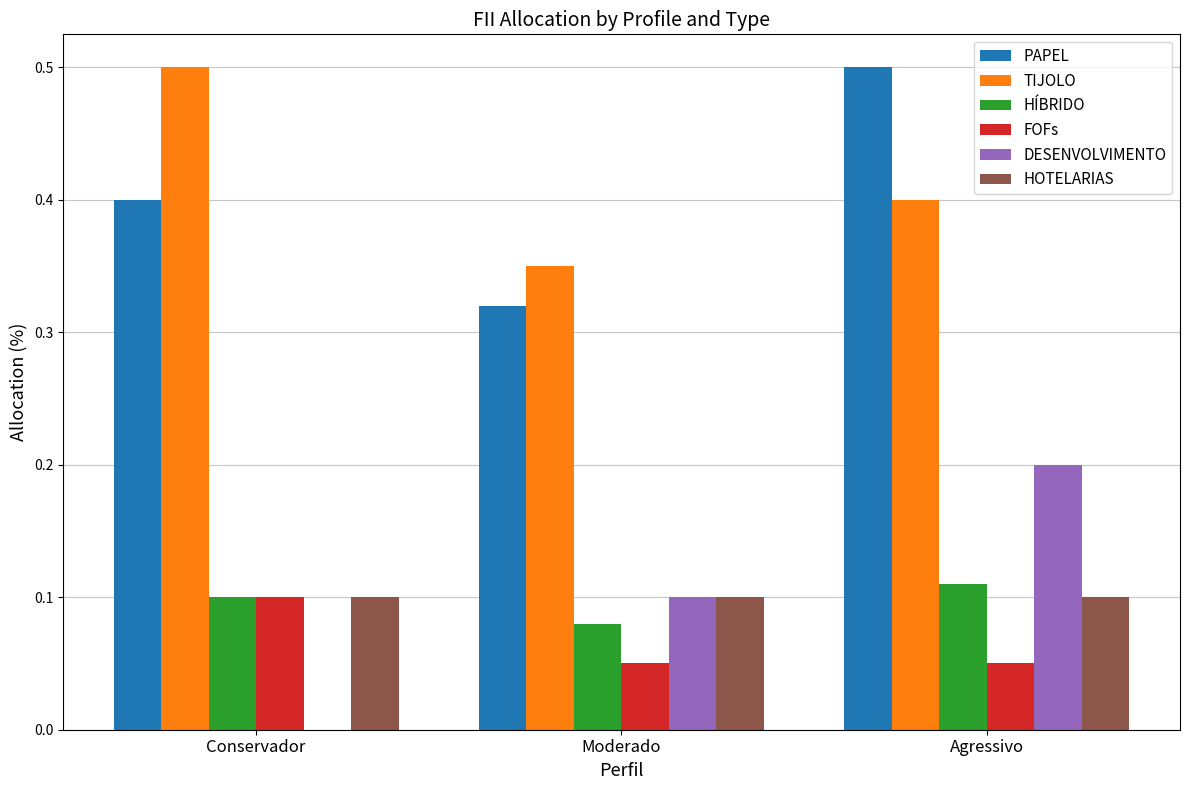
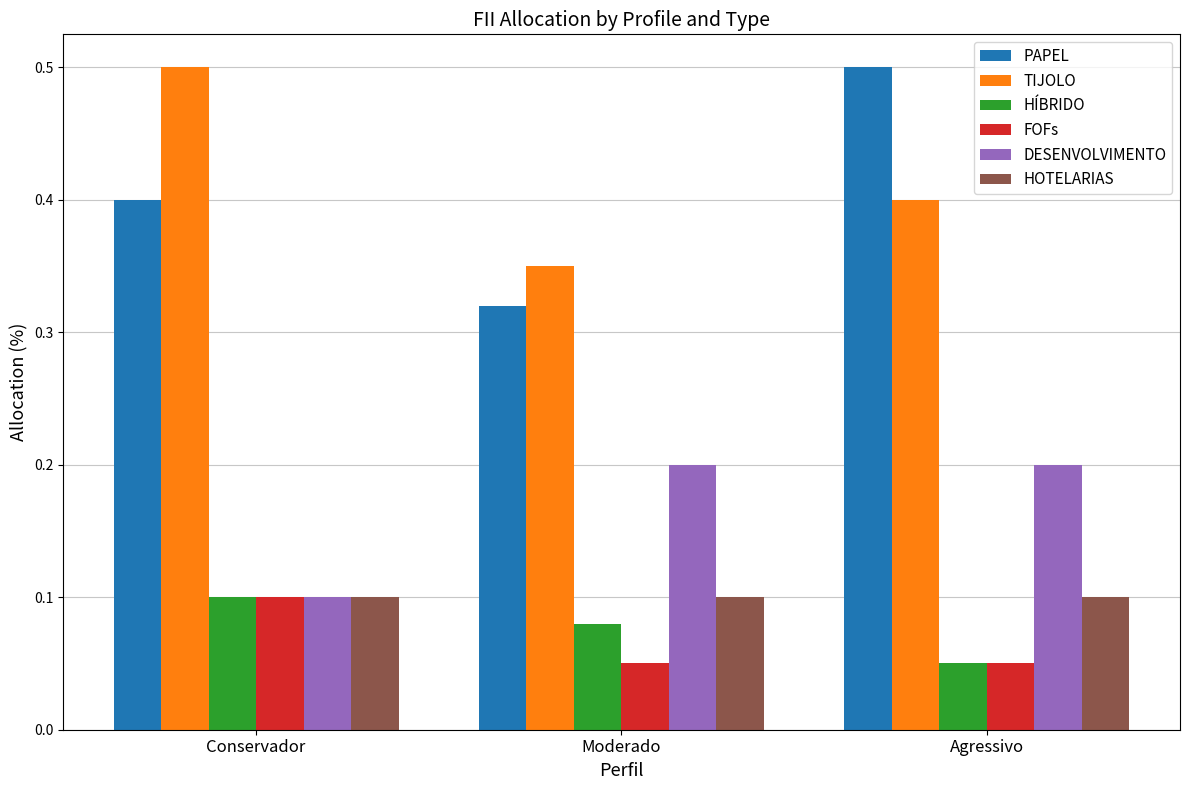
  {
    "PAPEL": {
      "Conservador": 0.40,
      "Moderado": 0.32,
      "Agressivo": 0.50
    },
    "TIJOLO": {
      "Conservador": 0.50,
      "Moderado": 0.35,
      "Agressivo": 0.40
    },
    "HÍBRIDO": {
      "Conservador": 0.10,
      "Moderado": 0.08,
-     "Agressivo": 0.11
+     "Agressivo": 0.05
    },
    "FOFs": {
      "Conservador": 0.10,
      "Moderado": 0.05,
      "Agressivo": 0.05
    },
    "DESENVOLVIMENTO": {
-     "Conservador": 0.0,
-     "Moderado": 0.1,
+     "Conservador": 0.1,
+     "Moderado": 0.2,
      "Agressivo": 0.2
    },
    "HOTELARIAS": {
      "Conservador": 0.10,
      "Moderado": 0.10,
      "Agressivo": 0.10
    }
  }
